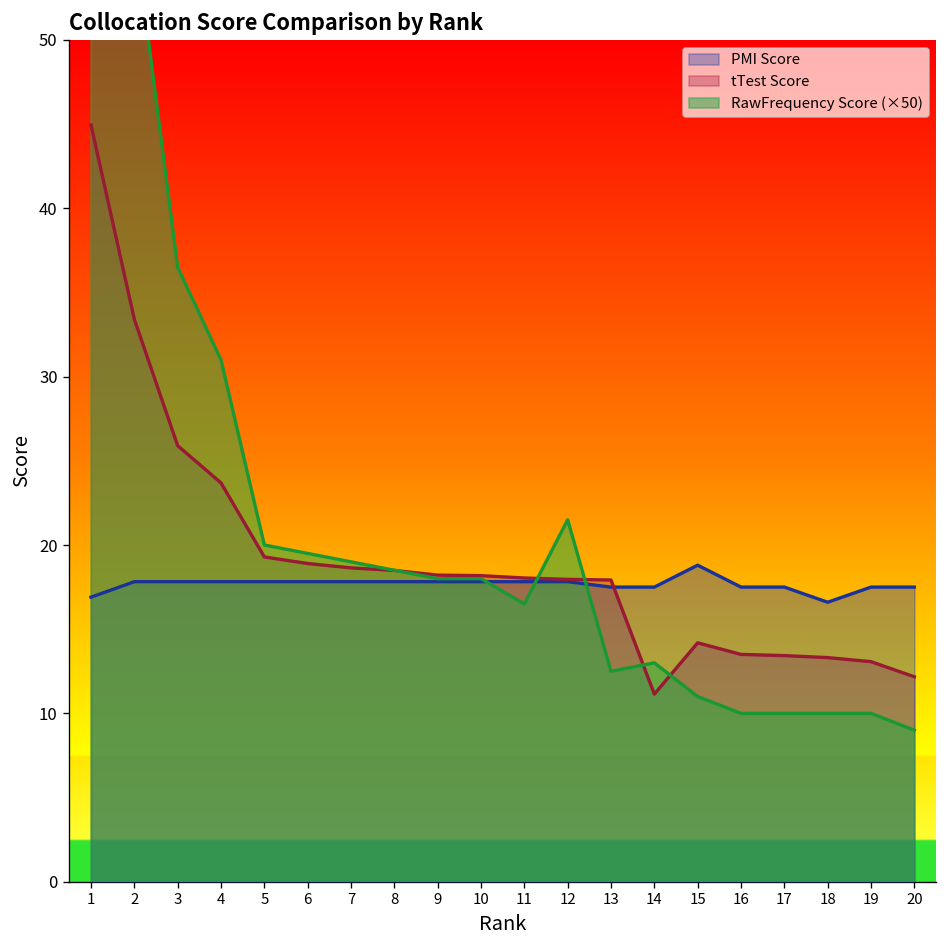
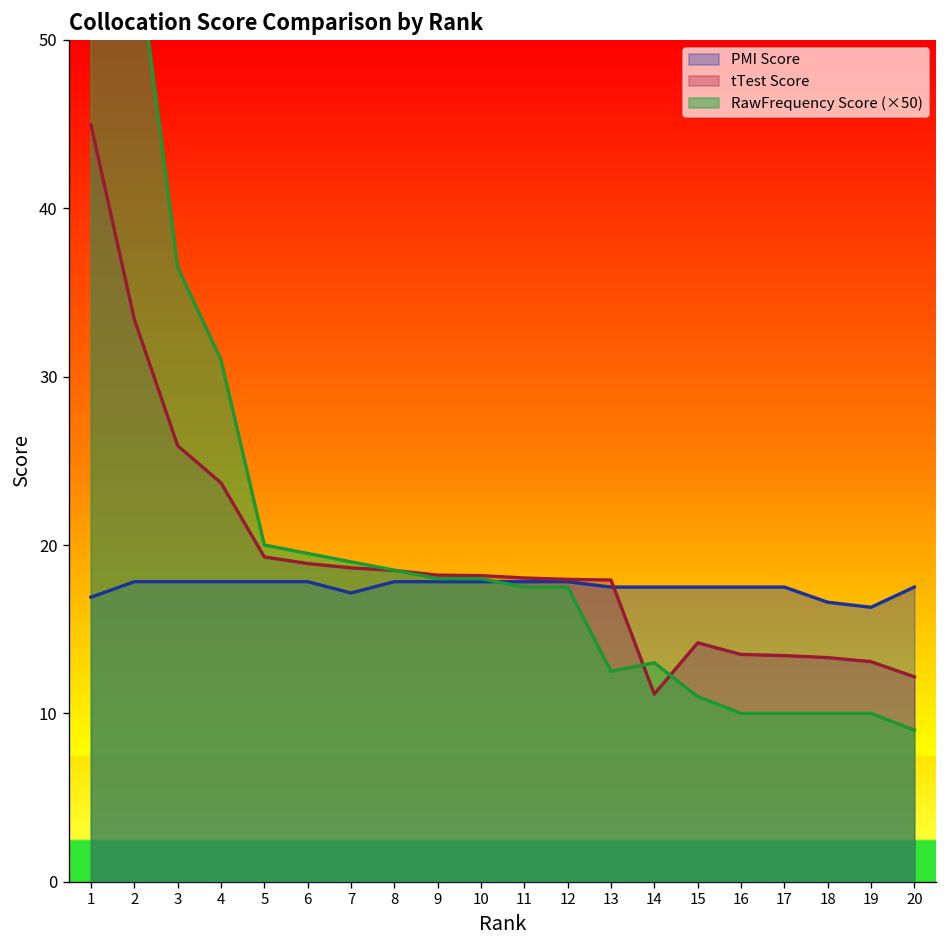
  {
    "PMI Score": {
      "1": 16.9,
      "2": 17.8,
      "3": 17.8,
      "4": 17.8,
      "5": 17.8,
      "6": 17.8,
-     "7": 17.8,
+     "7": 17.2,
      "8": 17.8,
      "11": 17.8,
      "13": 17.5,
      "14": 17.5,
-     "15": 18.8,
+     "15": 17.5,
      "16": 17.5,
      "17": 17.5,
      "18": 16.6,
-     "19": 17.5,
+     "19": 16.3,
      "20": 17.5
    },
    "tTest Score": {
      "1": 45.0,
      "2": 33.4,
      "3": 25.9,
      "4": 23.7,
      "5": 19.3,
      "6": 18.9,
      "7": 18.6,
      "9": 18.2,
      "11": 18.0,
      "13": 17.9,
      "14": 11.1,
      "15": 14.2,
      "16": 13.5,
      "17": 13.4,
      "18": 13.3,
      "19": 13.1,
      "20": 12.2
    },
    "RawFrequency Score (×50)": {
      "3": 36.5,
      "4": 31.0,
      "5": 20.0,
      "6": 19.5,
      "7": 19.0,
-     "11": 16.5,
-     "12": 21.5,
+     "11": 17.5,
+     "12": 17.5,
      "13": 12.5,
      "14": 13.0,
      "15": 11.0,
      "16": 10.0,
      "17": 10.0,
      "18": 10.0,
      "19": 10.0,
      "20": 9.0
    }
  }
